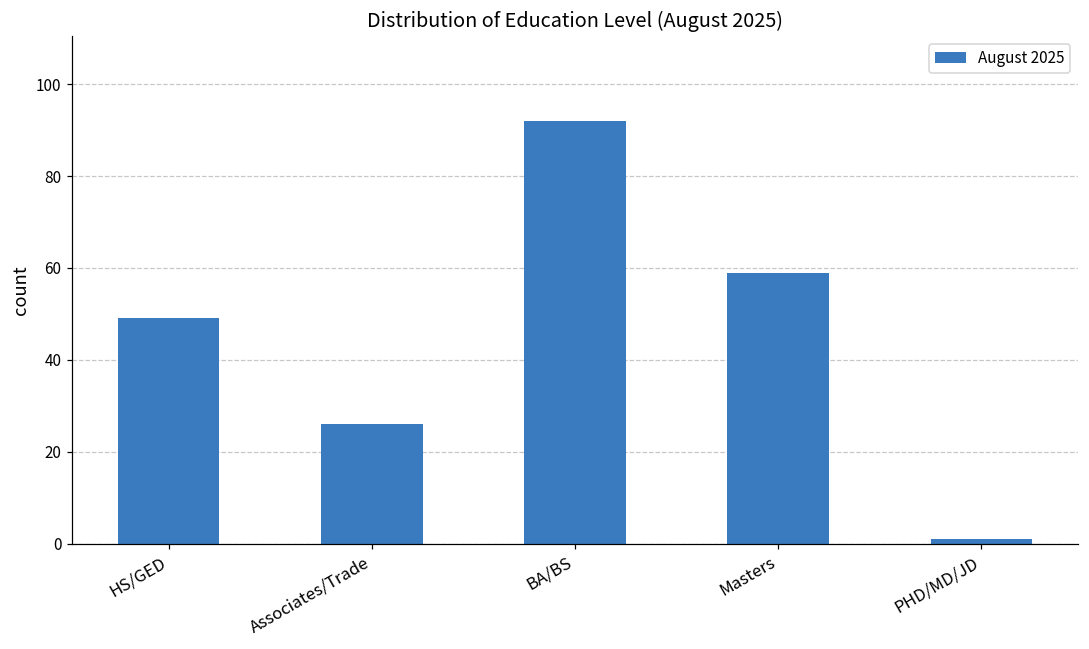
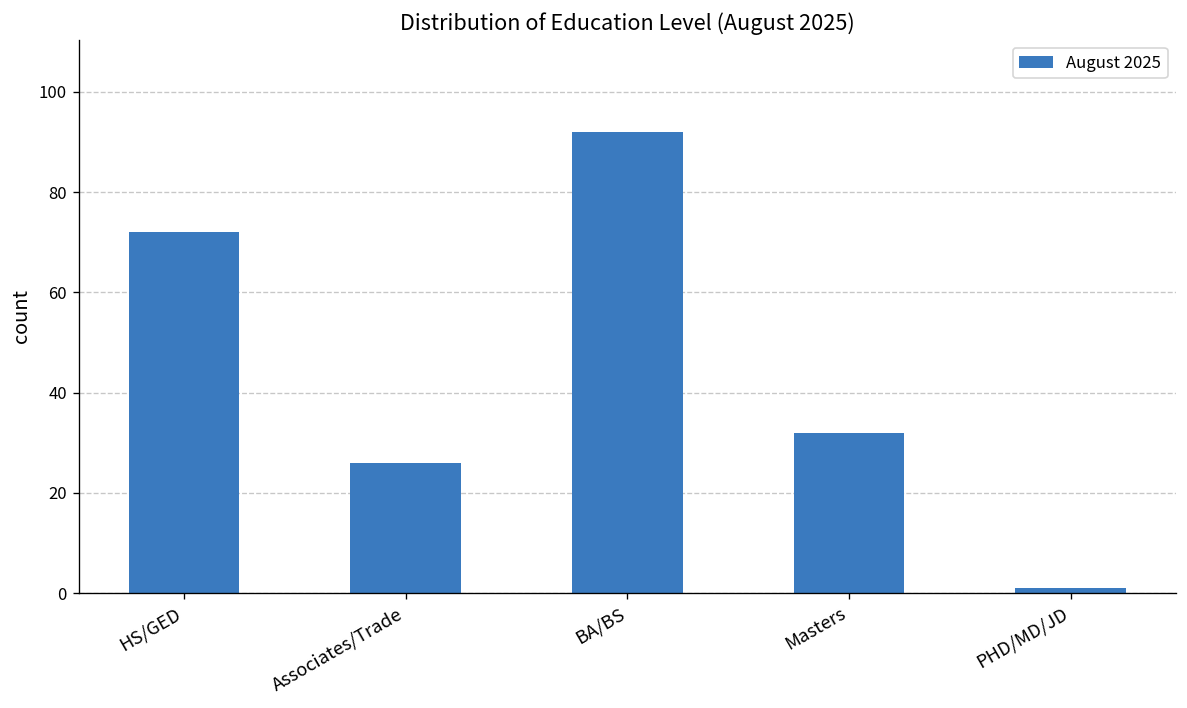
  {
-   "HS/GED": 49,
+   "HS/GED": 72,
    "Associates/Trade": 26,
    "BA/BS": 92,
-   "Masters": 59,
+   "Masters": 32,
    "PHD/MD/JD": 1
  }
